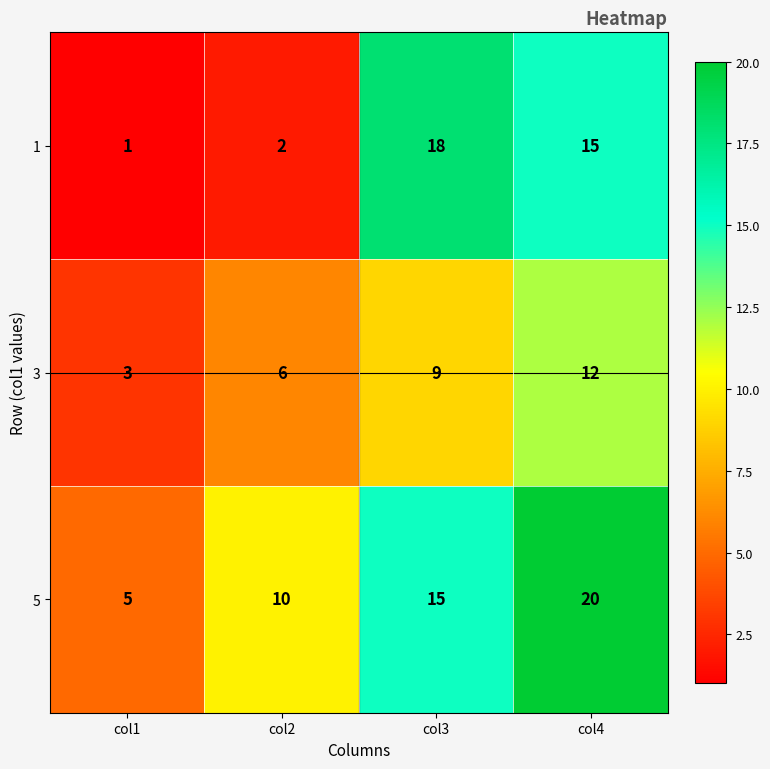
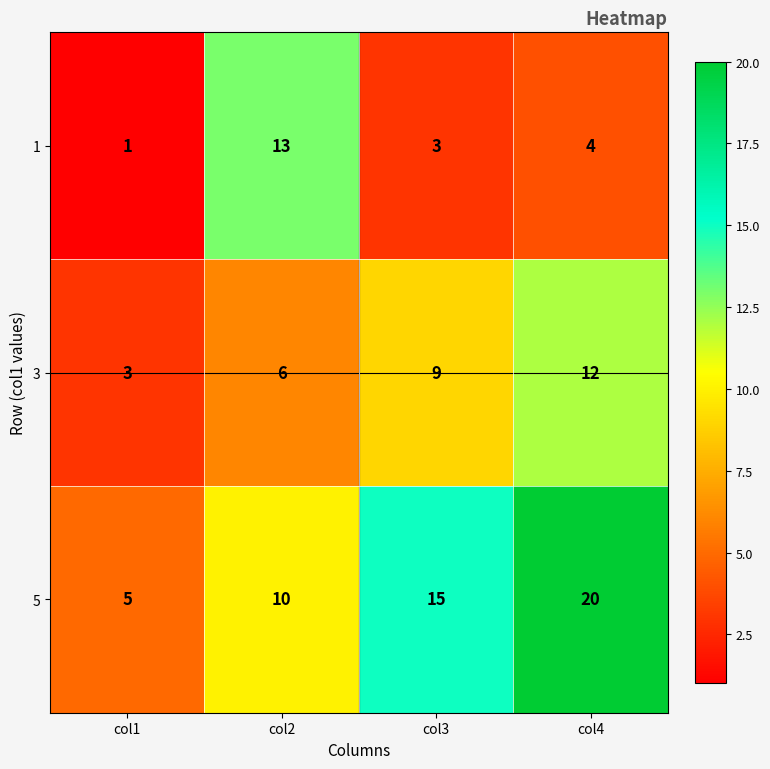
  {
    "1": {
      "col1": 1,
-     "col2": 2,
-     "col3": 18,
-     "col4": 15
+     "col2": 13,
+     "col3": 3,
+     "col4": 4
    },
    "3": {
      "col1": 3,
      "col2": 6,
      "col3": 9,
      "col4": 12
    },
    "5": {
      "col1": 5,
      "col2": 10,
      "col3": 15,
      "col4": 20
    }
  }
